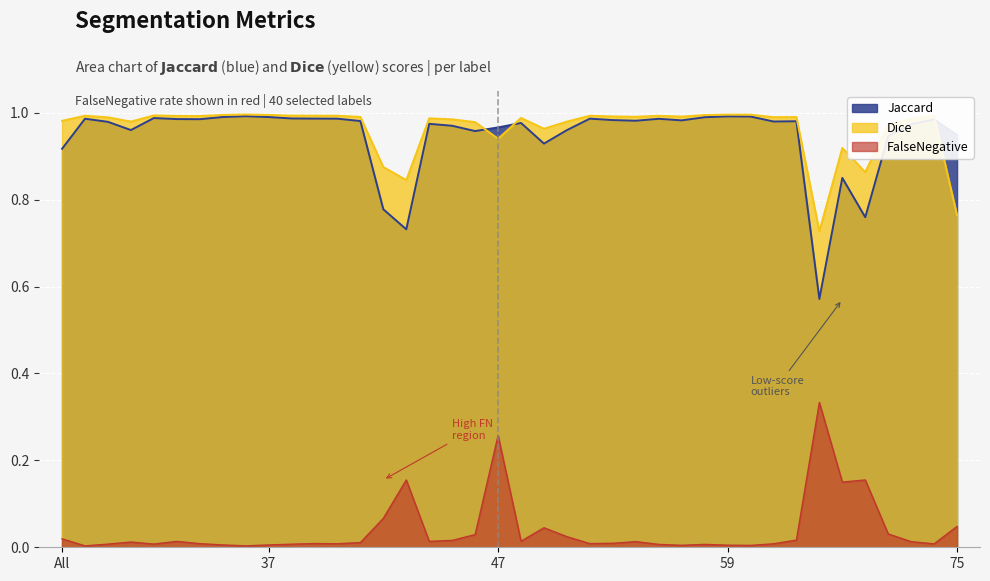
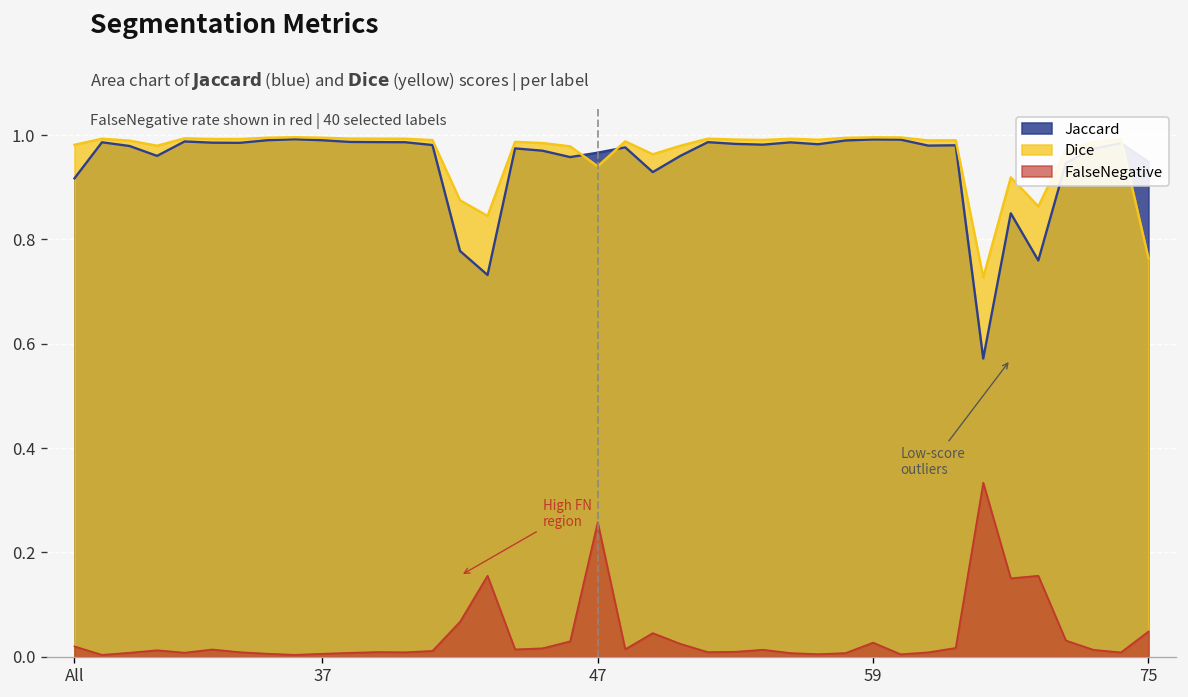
  {
    "Jaccard": {
      "All": 0.92,
      "47": 0.97
    },
    "Dice": {
      "All": 0.98,
      "47": 0.94,
      "75": 0.76
    },
    "FalseNegative": {
      "All": 0.02,
      "37": 0.01,
      "47": 0.26,
-     "59": 0.00,
+     "59": 0.03,
      "75": 0.05
    }
  }
